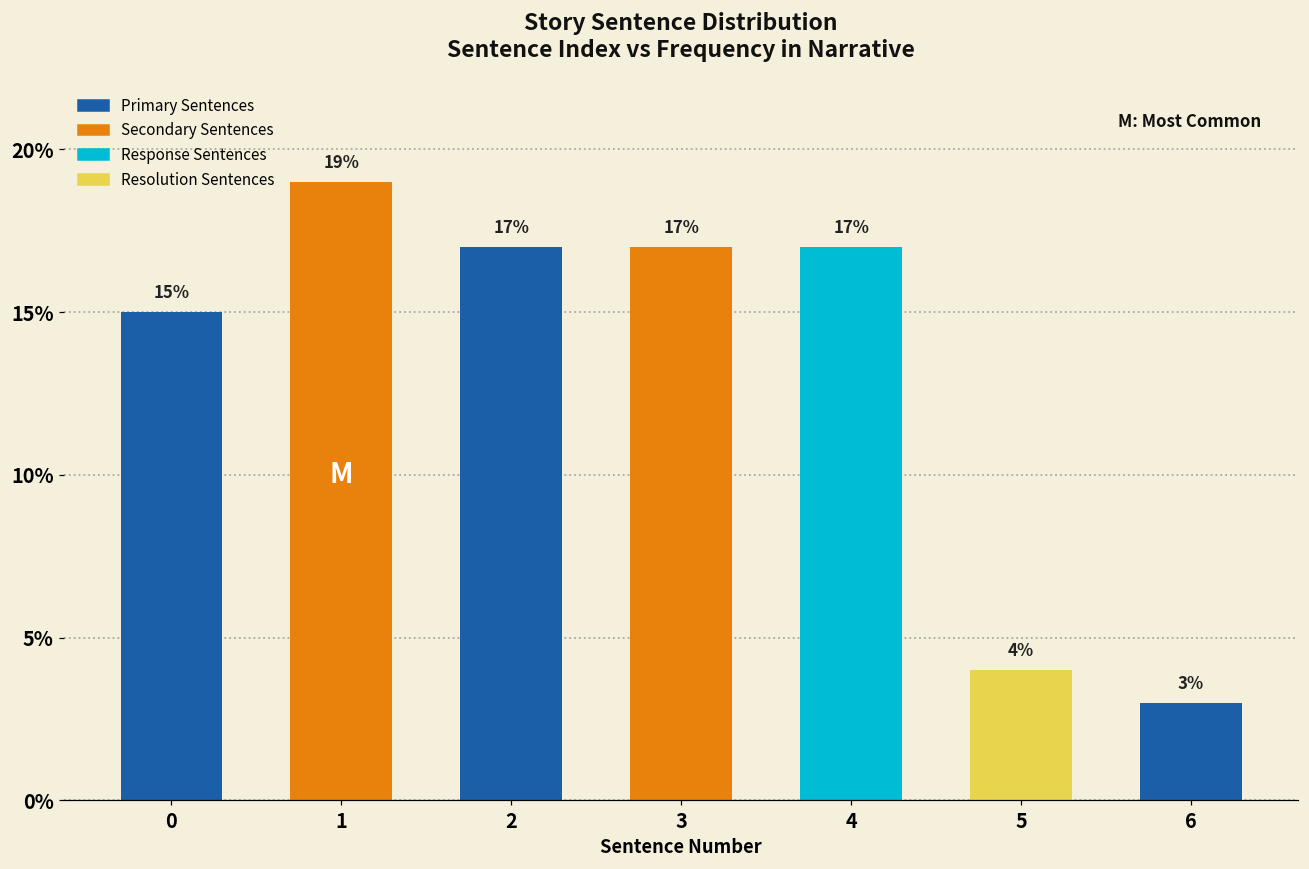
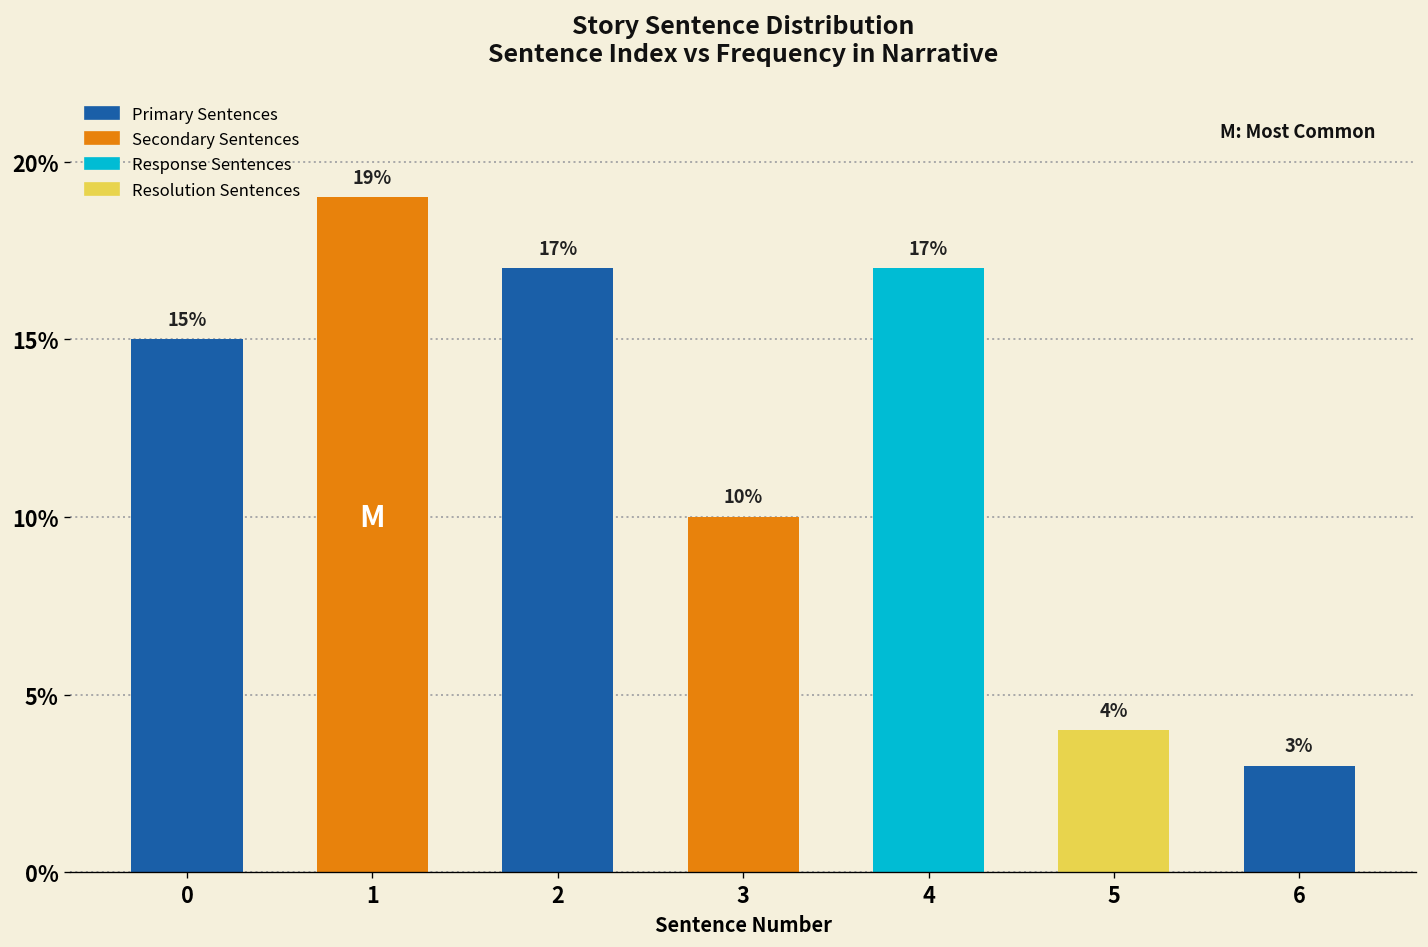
  {
    "0": "15%",
    "1": "19%",
    "2": "17%",
-   "3": "17%",
+   "3": "10%",
    "4": "17%",
    "5": "4%",
    "6": "3%"
  }
